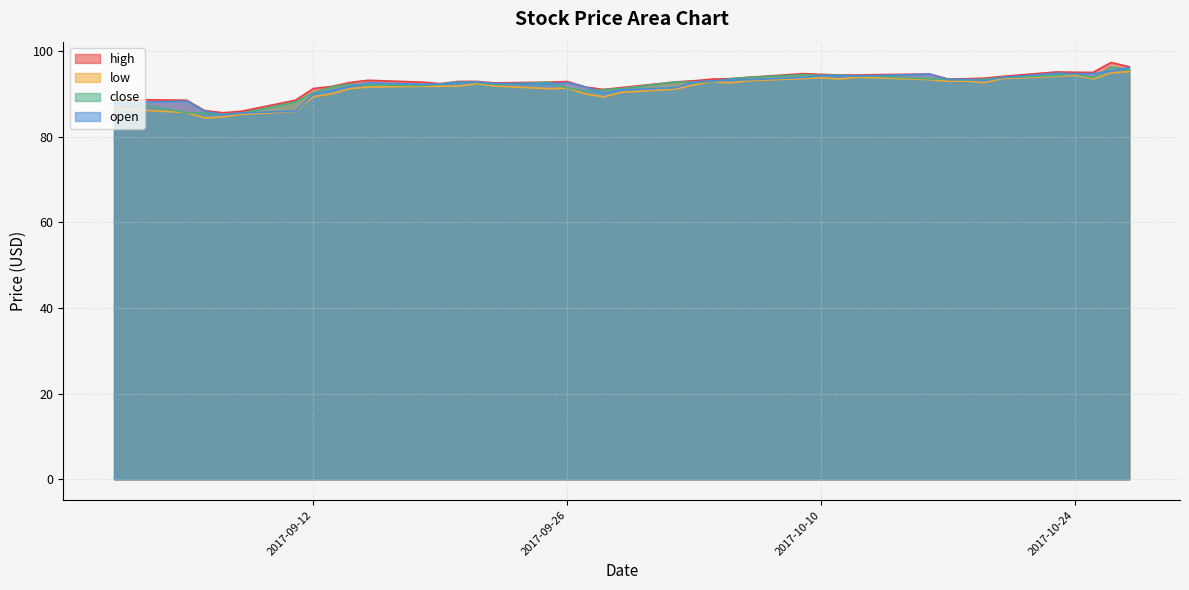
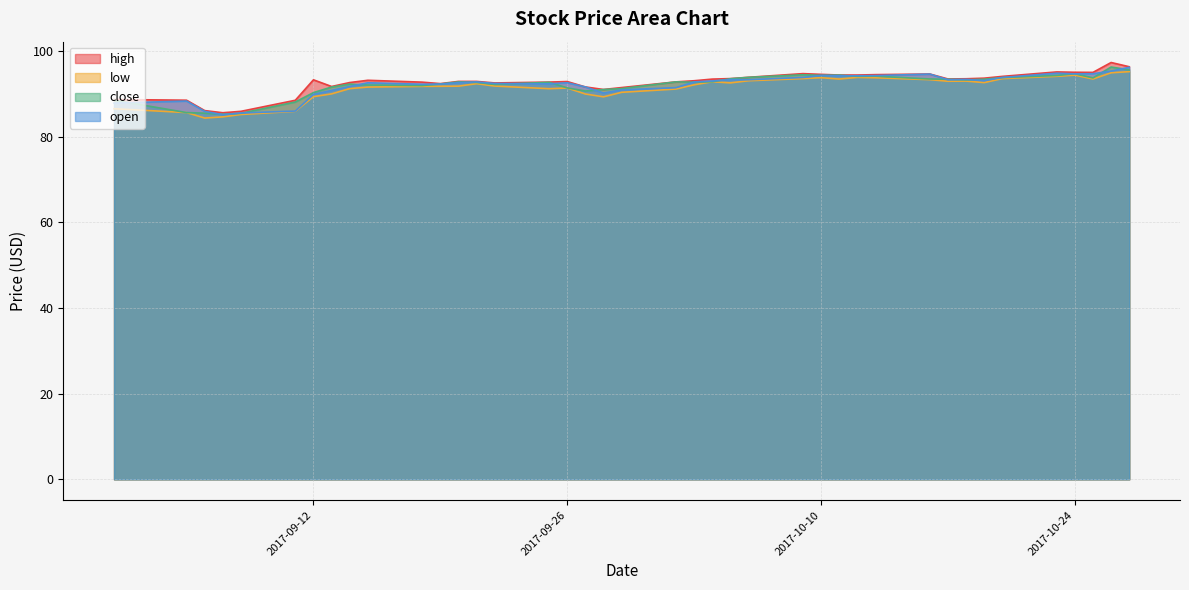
  {
    "high": {
-     "2017-09-12": 91
+     "2017-09-12": 93
    }
  }
